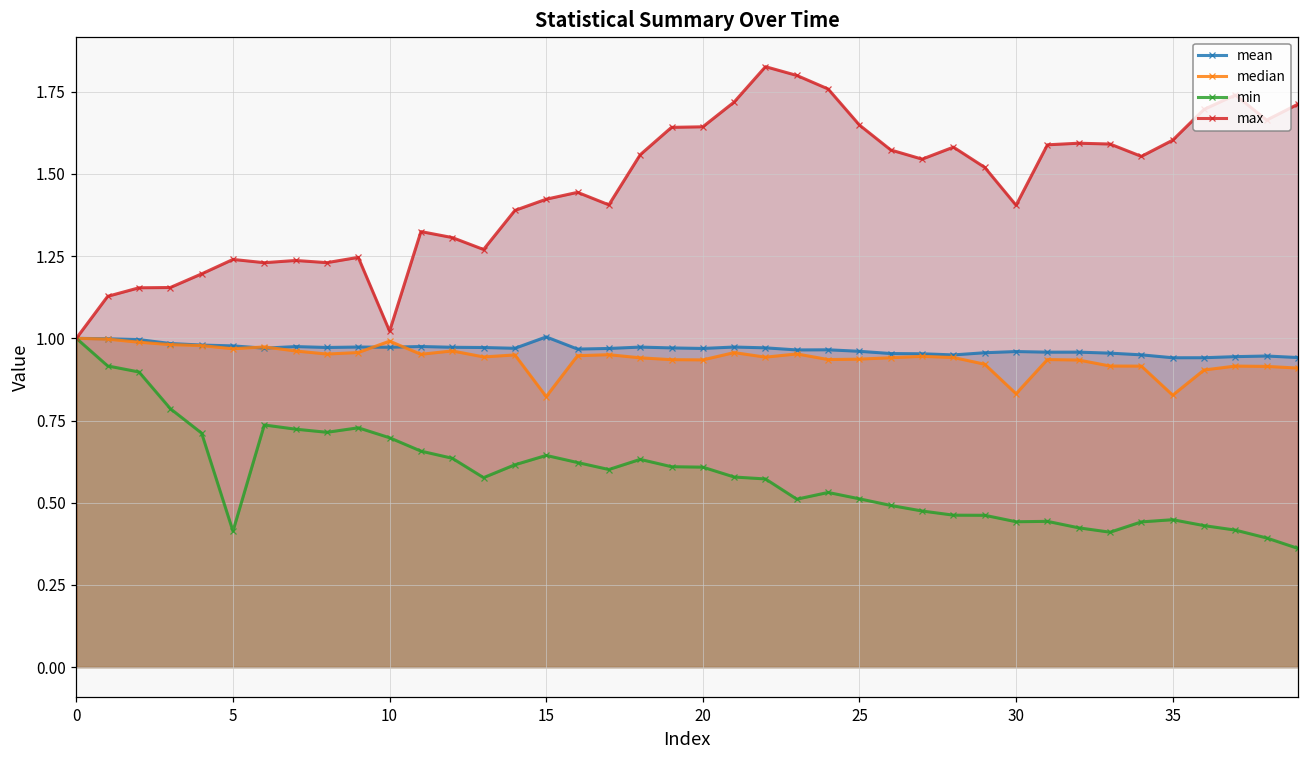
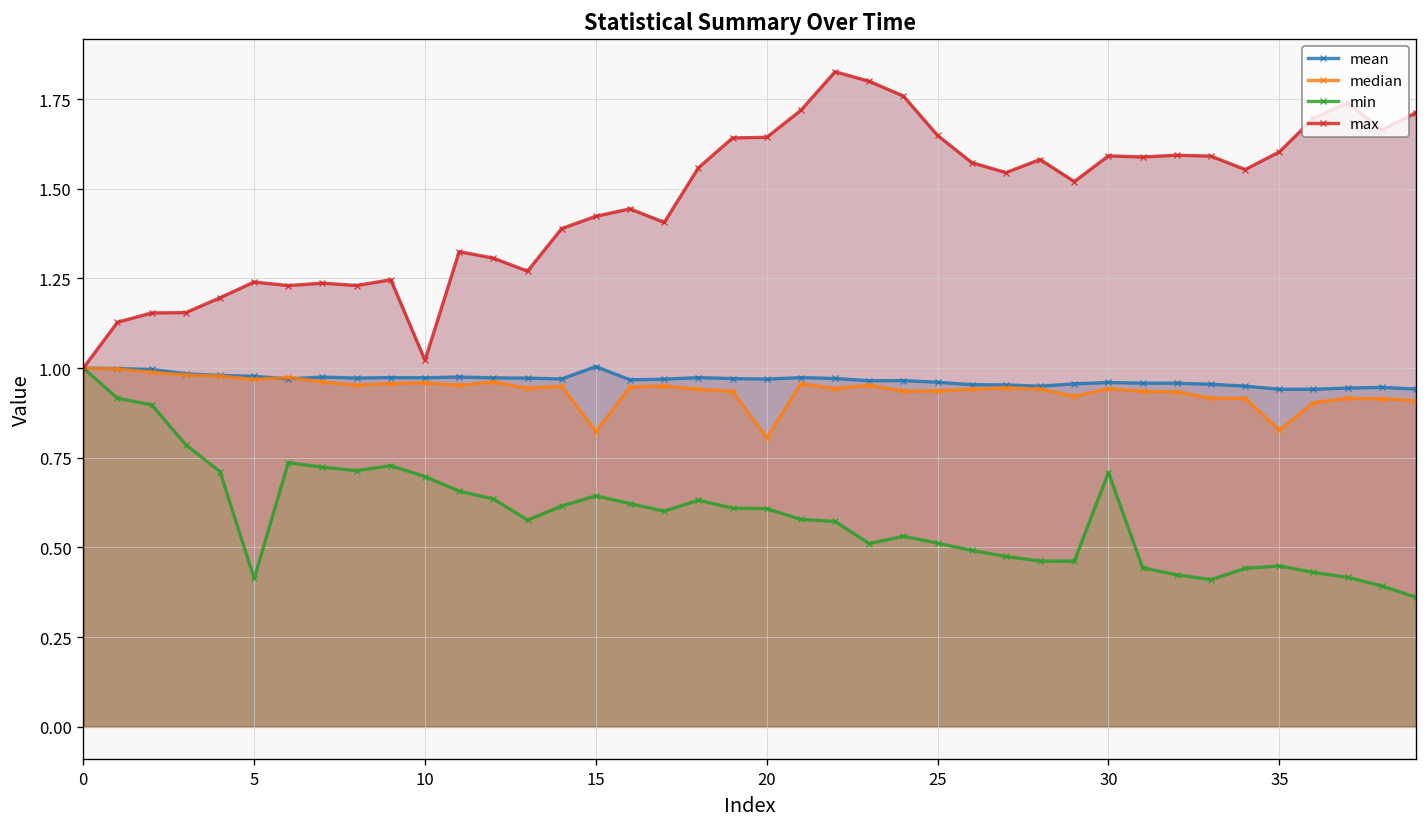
  {
    "mean": {
      "5": 0.98,
      "10": 0.97,
      "15": 1.00,
      "20": 0.97,
      "25": 0.96,
      "30": 0.96,
      "35": 0.94
    },
    "median": {
      "5": 0.97,
-     "10": 0.99,
+     "10": 0.96,
      "15": 0.82,
-     "20": 0.93,
+     "20": 0.81,
      "25": 0.94,
-     "30": 0.83,
+     "30": 0.94,
      "35": 0.83
    },
    "min": {
      "5": 0.41,
      "10": 0.70,
      "15": 0.64,
      "20": 0.61,
      "25": 0.51,
-     "30": 0.44,
+     "30": 0.71,
      "35": 0.45
    },
    "max": {
      "5": 1.24,
      "10": 1.02,
      "15": 1.42,
      "20": 1.64,
      "25": 1.65,
-     "30": 1.40,
+     "30": 1.59,
      "35": 1.60
    }
  }
